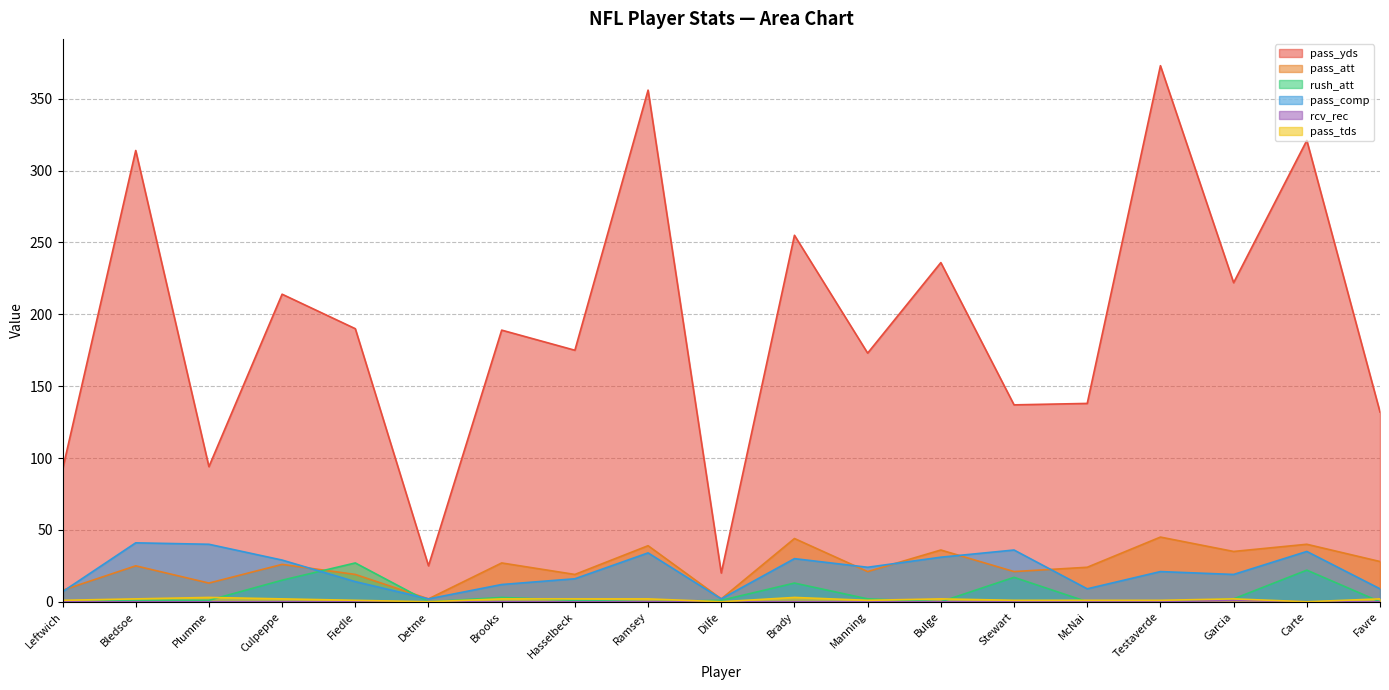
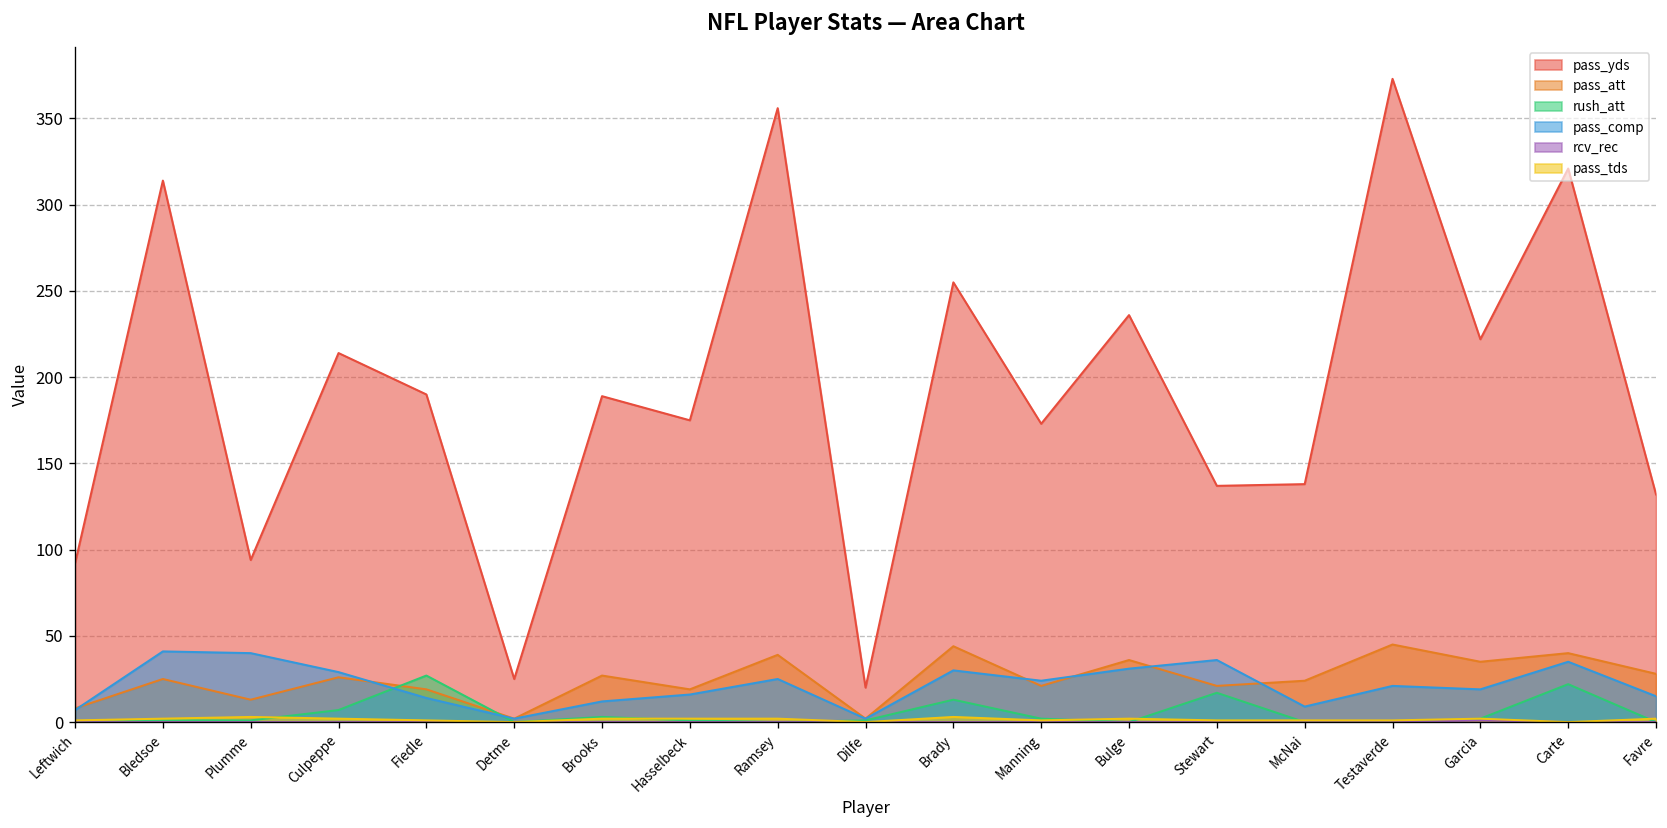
  {
    "rush_att": {
-     "Culpeppe": 15,
+     "Culpeppe": 7,
      "Fiedle": 27,
      "Brady": 13,
      "Stewart": 17,
      "Carte": 22
    },
    "pass_comp": {
      "Bledsoe": 41,
      "Plumme": 40,
      "Culpeppe": 29,
      "Fiedle": 14,
      "Brooks": 12,
      "Hasselbeck": 16,
-     "Ramsey": 34,
+     "Ramsey": 25,
      "Brady": 30,
      "Manning": 24,
      "Bulge": 31,
      "Stewart": 36,
      "McNai": 9,
      "Testaverde": 21,
      "Garcia": 19,
      "Carte": 35,
-     "Favre": 9
+     "Favre": 15
    },
    "rcv_rec": {
      "Culpeppe": 0,
      "Brooks": 0,
      "Brady": 0
    },
    "pass_tds": {
      "Plumme": 3,
      "Culpeppe": 2,
      "Ramsey": 2,
      "Brady": 3,
      "Bulge": 2,
      "Favre": 2
    }
  }
